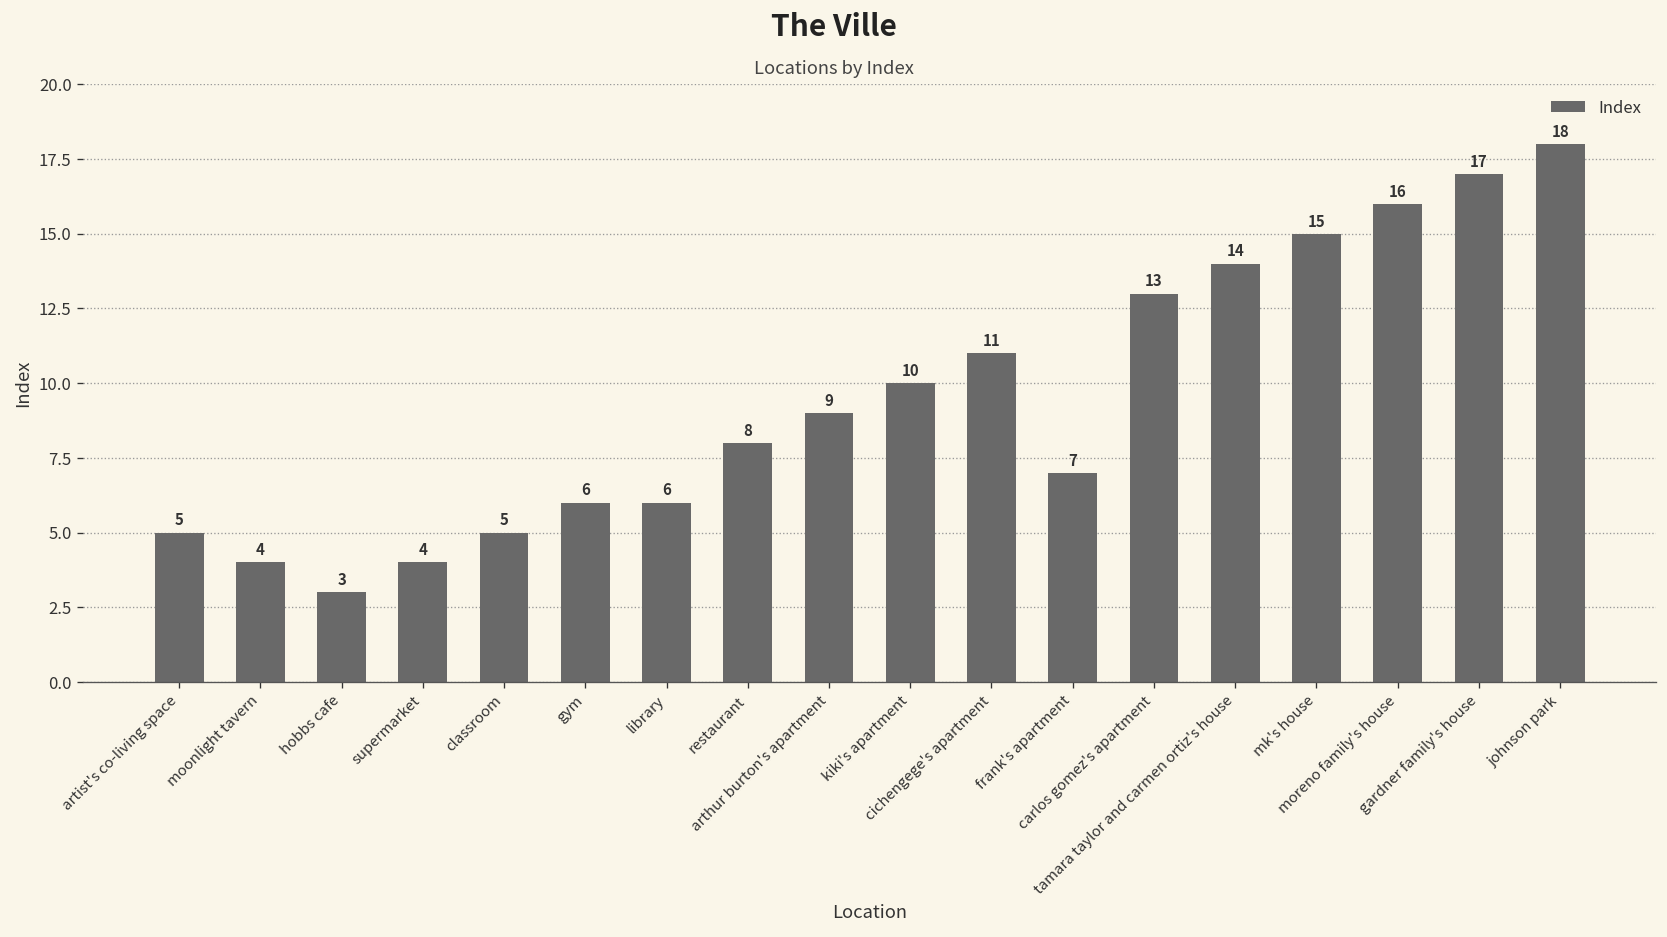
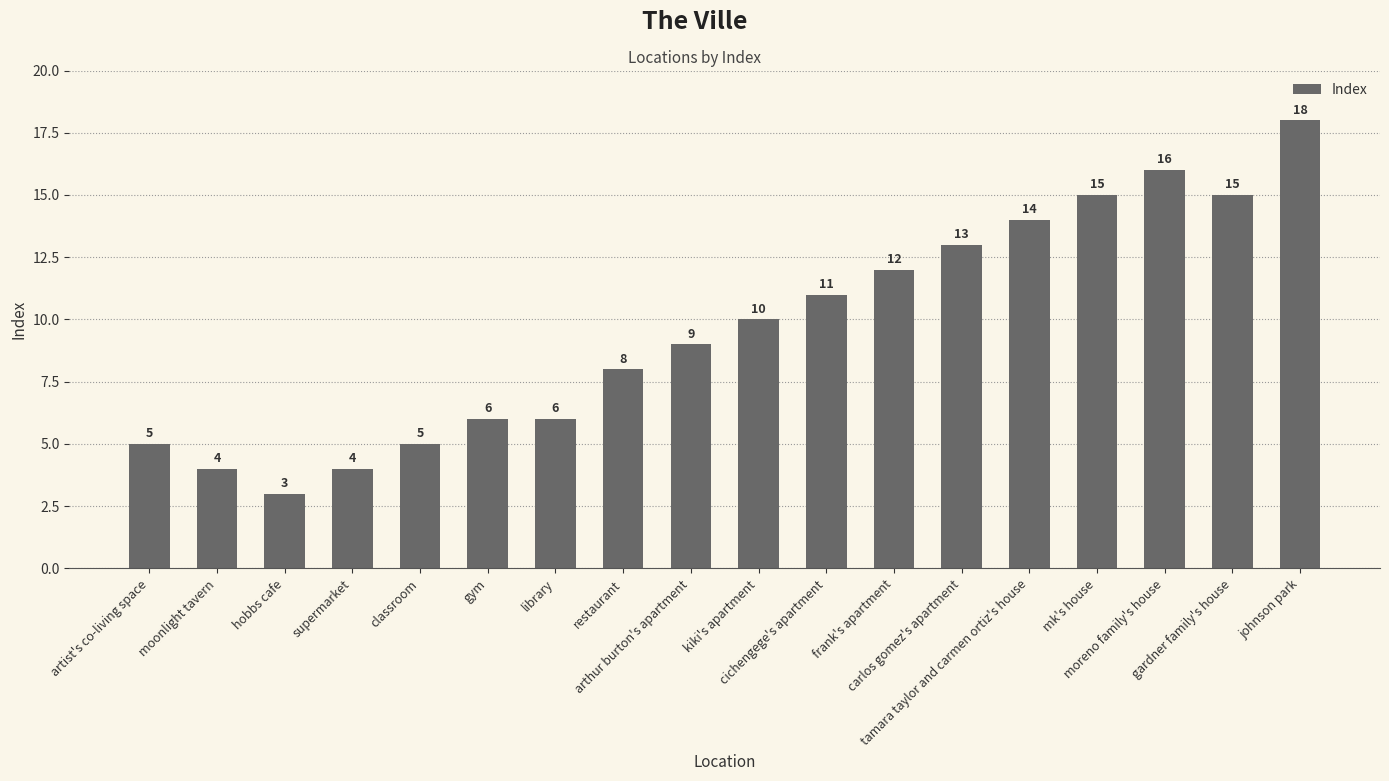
  {
    "artist's co-living space": 5,
    "moonlight tavern": 4,
    "hobbs cafe": 3,
    "supermarket": 4,
    "classroom": 5,
    "gym": 6,
    "library": 6,
    "restaurant": 8,
    "arthur burton's apartment": 9,
    "kiki's apartment": 10,
    "cichengege's apartment": 11,
-   "frank's apartment": 7,
+   "frank's apartment": 12,
    "carlos gomez's apartment": 13,
    "tamara taylor and carmen ortiz's house": 14,
    "mk's house": 15,
    "moreno family's house": 16,
-   "gardner family's house": 17,
+   "gardner family's house": 15,
    "johnson park": 18
  }
